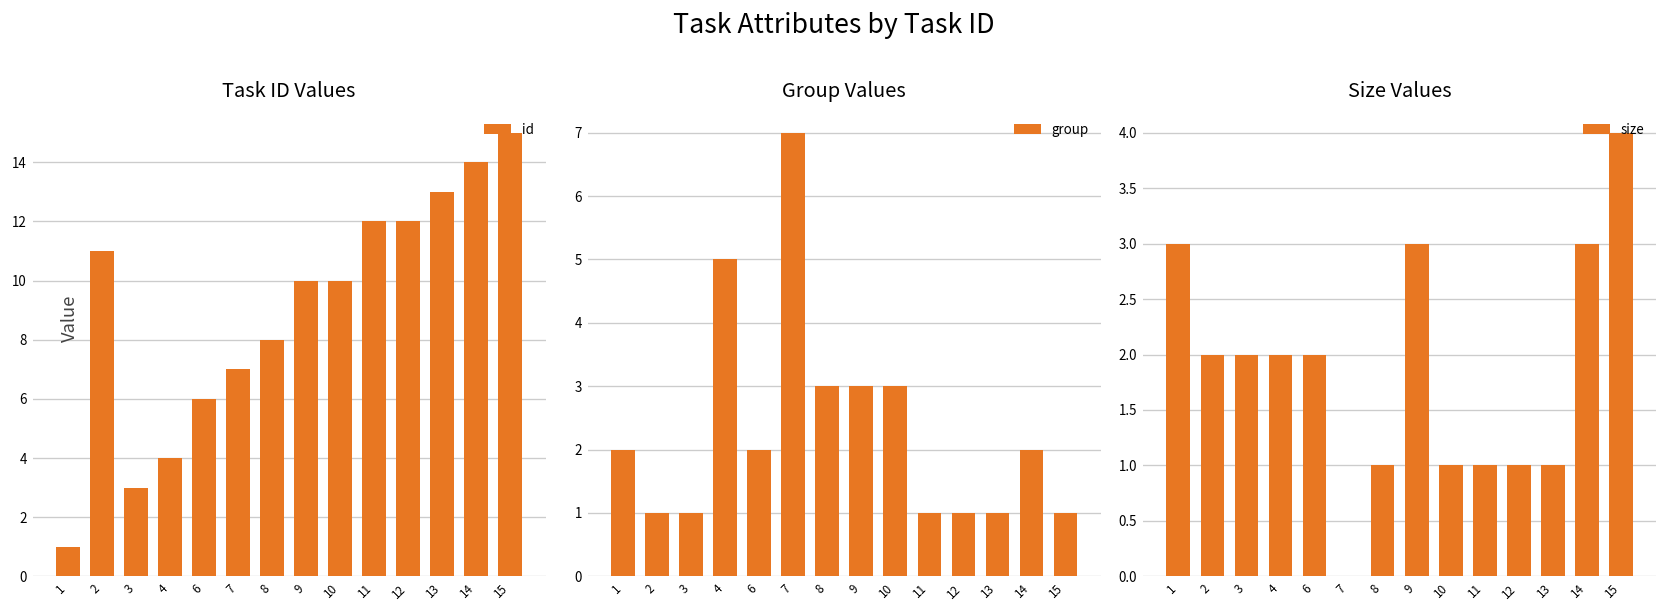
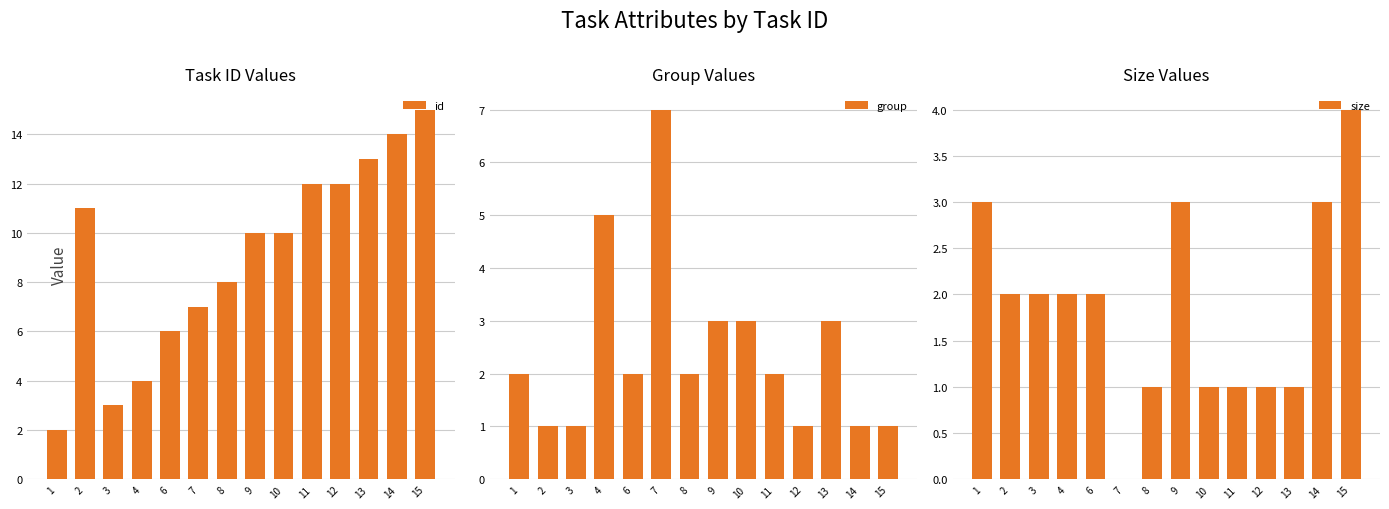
  {
    "Task ID Values": {
-     "1": 1,
+     "1": 2,
      "2": 11,
      "3": 3,
      "4": 4,
      "6": 6,
      "7": 7,
      "8": 8,
      "9": 10,
      "10": 10,
      "11": 12,
      "12": 12,
      "13": 13,
      "14": 14,
      "15": 15
    },
    "Group Values": {
      "1": 2,
      "2": 1,
      "3": 1,
      "4": 5,
      "6": 2,
      "7": 7,
-     "8": 3,
+     "8": 2,
      "9": 3,
      "10": 3,
-     "11": 1,
+     "11": 2,
      "12": 1,
-     "13": 1,
-     "14": 2,
+     "13": 3,
+     "14": 1,
      "15": 1
    },
    "Size Values": {
      "1": 3.0,
      "2": 2.0,
      "3": 2.0,
      "4": 2.0,
      "6": 2.0,
      "7": 0.0,
      "8": 1.0,
      "9": 3.0,
      "10": 1.0,
      "11": 1.0,
      "12": 1.0,
      "13": 1.0,
      "14": 3.0,
      "15": 4.0
    }
  }
